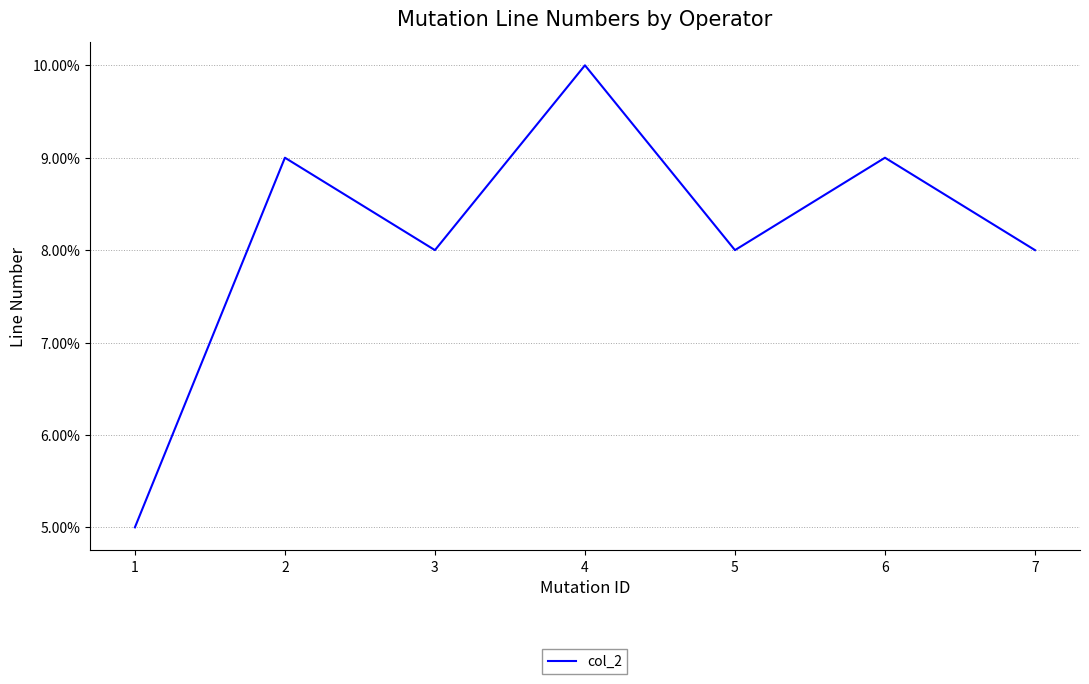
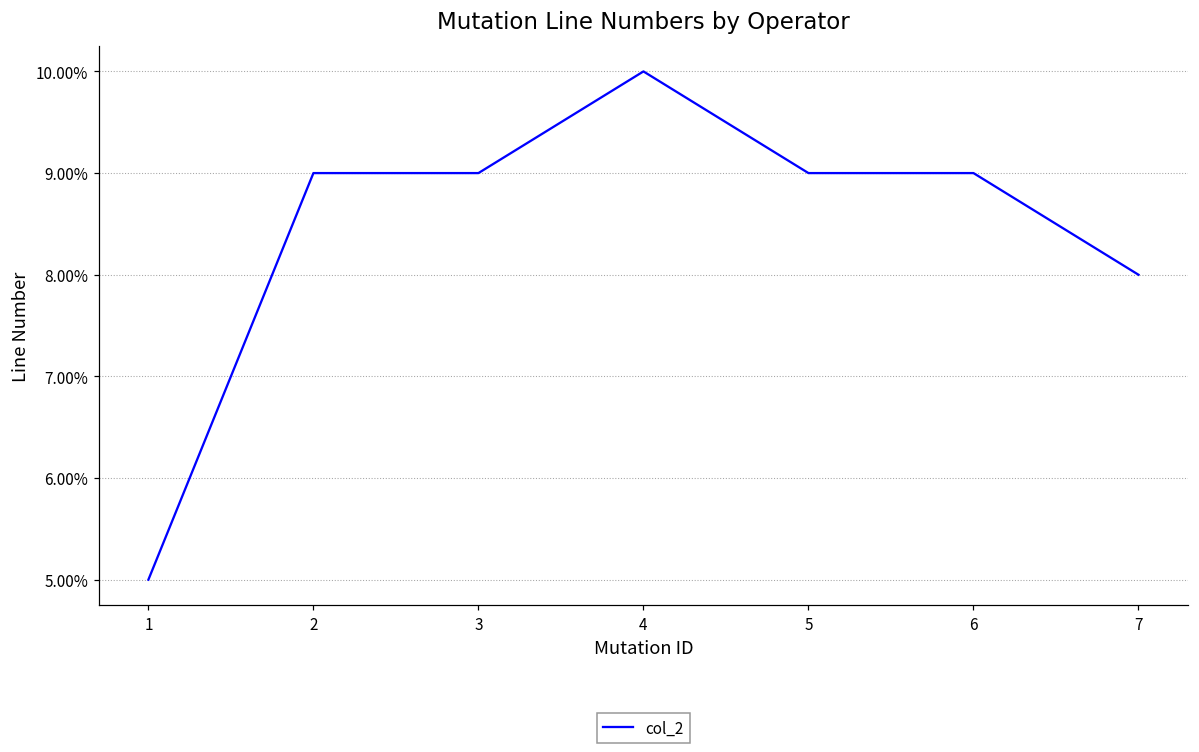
  {
    "1": "5%",
    "2": "9%",
-   "3": "8%",
+   "3": "9%",
    "4": "10%",
-   "5": "8%",
+   "5": "9%",
    "6": "9%",
    "7": "8%"
  }
